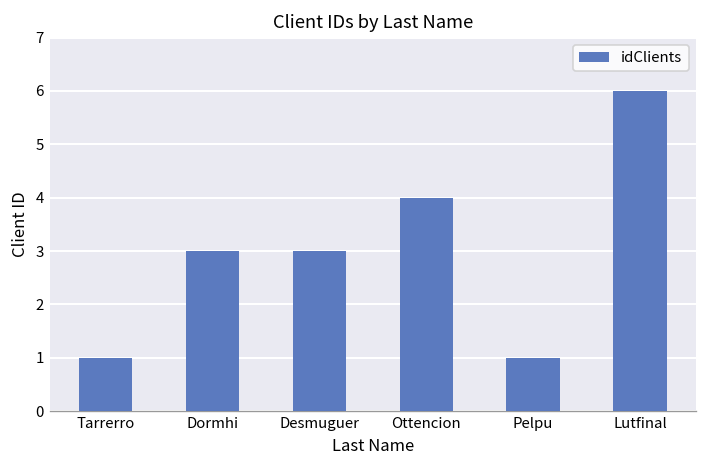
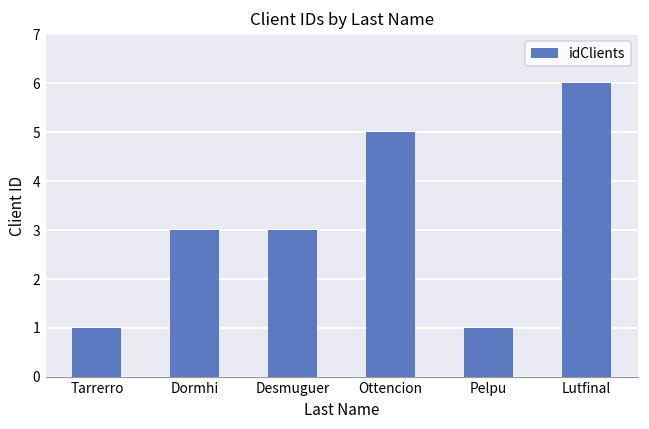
  {
    "Tarrerro": 1,
    "Dormhi": 3,
    "Desmuguer": 3,
-   "Ottencion": 4,
+   "Ottencion": 5,
    "Pelpu": 1,
    "Lutfinal": 6
  }
